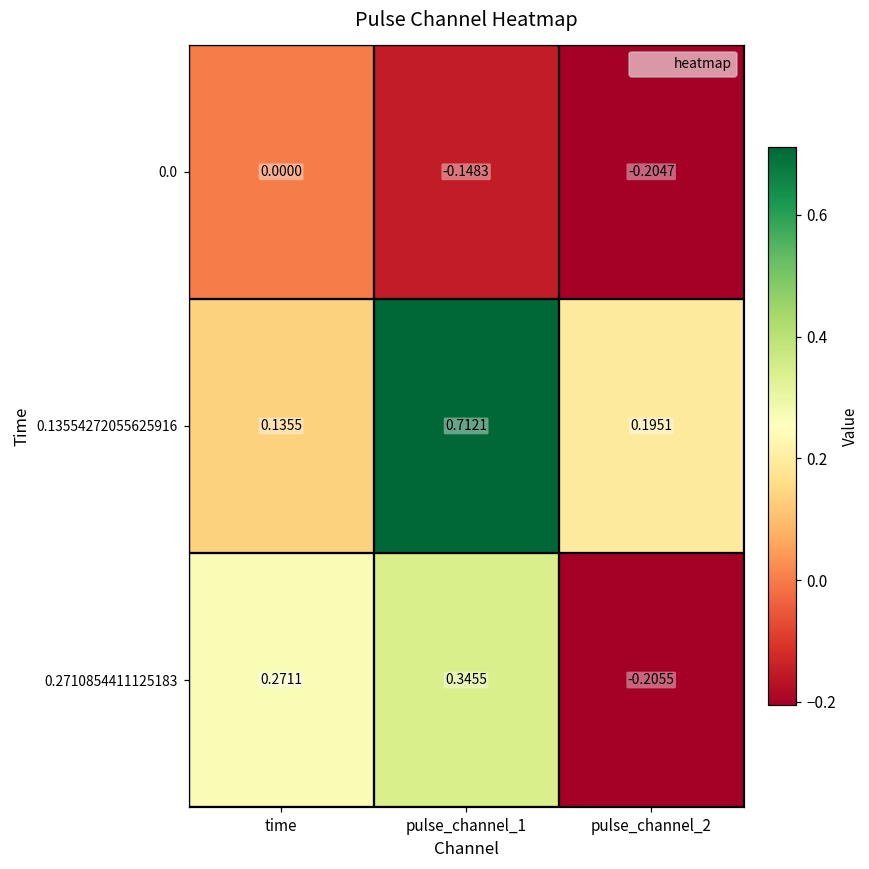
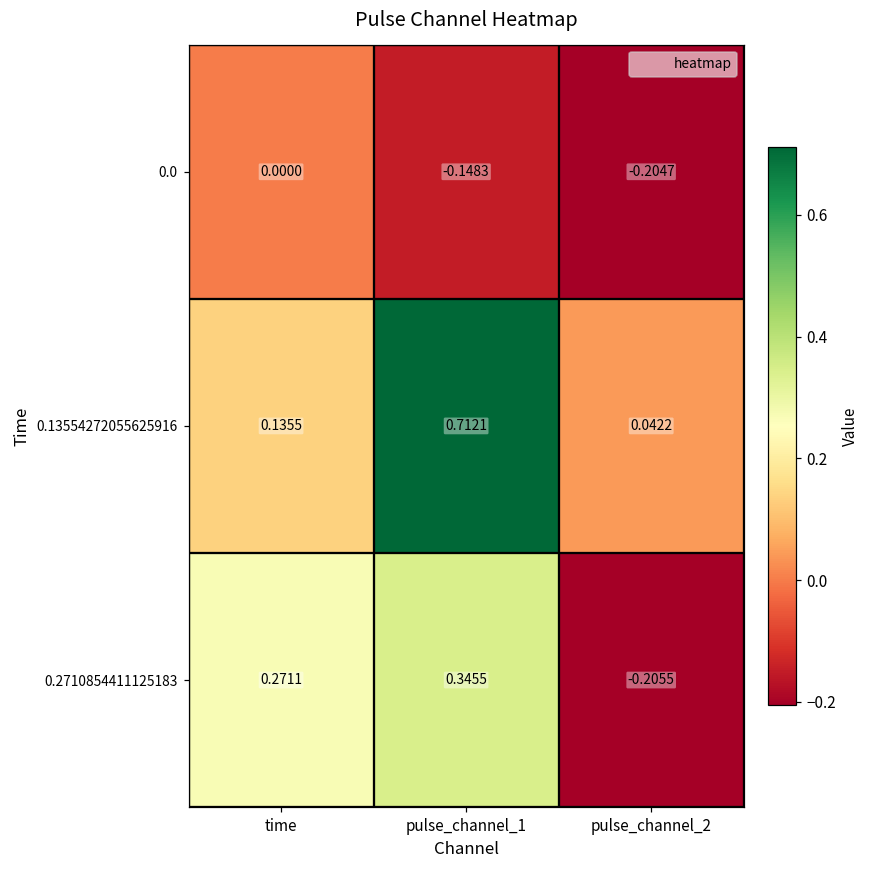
  {
    "0.13554272055625916": {
-     "pulse_channel_2": 0.1951
+     "pulse_channel_2": 0.0422
    }
  }
